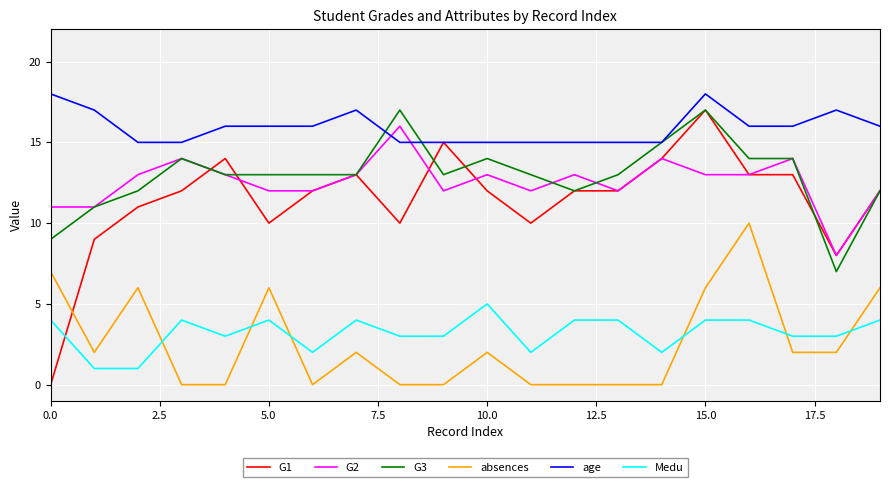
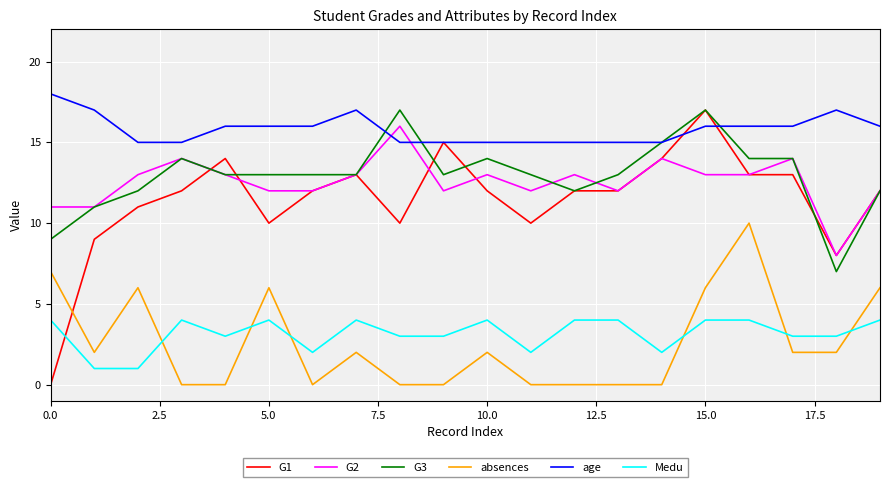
  {
    "G1": {
      "0.0": 0,
      "5.0": 10,
      "10.0": 12
    },
    "G2": {
      "0.0": 11,
      "5.0": 12,
      "10.0": 13,
      "15.0": 13
    },
    "G3": {
      "0.0": 9,
      "5.0": 13,
      "10.0": 14
    },
    "absences": {
      "0.0": 7,
      "5.0": 6,
      "10.0": 2,
      "15.0": 6
    },
    "age": {
      "0.0": 18,
      "5.0": 16,
      "10.0": 15,
-     "15.0": 18
+     "15.0": 16
    },
    "Medu": {
      "0.0": 4,
      "5.0": 4,
-     "10.0": 5,
+     "10.0": 4,
      "15.0": 4
    }
  }
